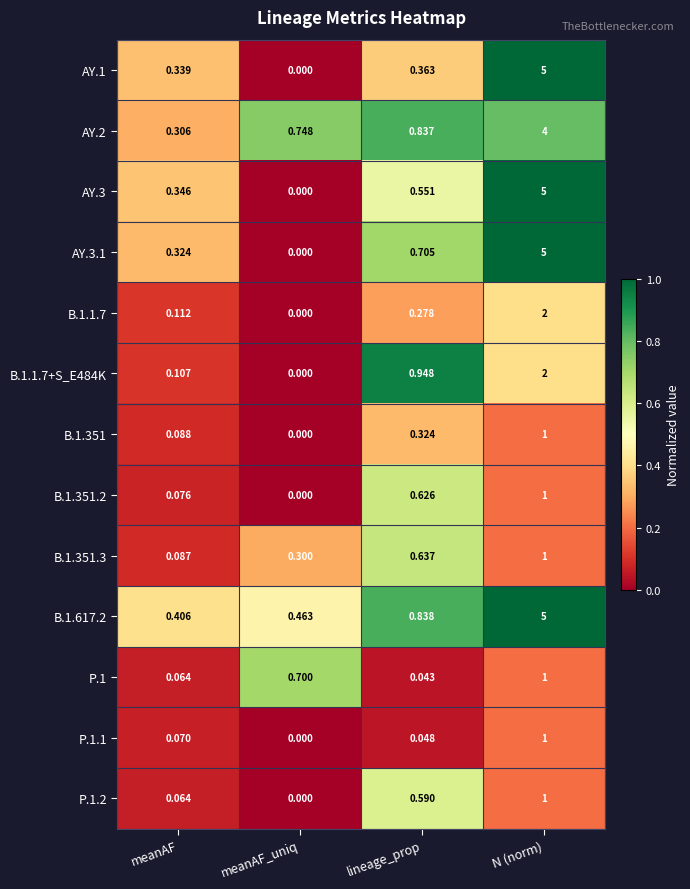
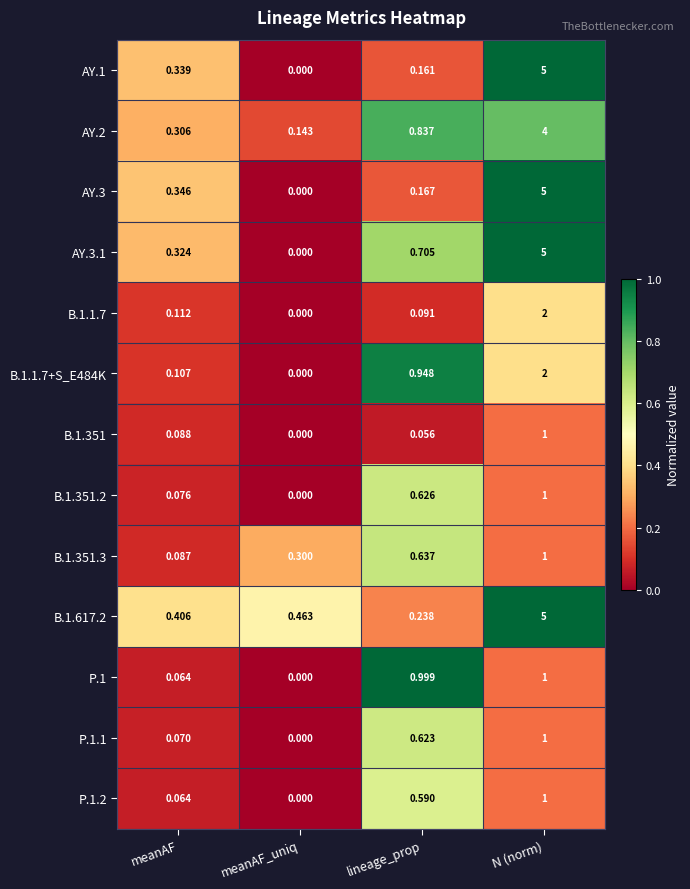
  {
    "AY.1": {
      "meanAF": 0.339,
      "meanAF_uniq": 0.000,
-     "lineage_prop": 0.363,
+     "lineage_prop": 0.161,
      "N (norm)": 5
    },
    "AY.2": {
      "meanAF": 0.306,
-     "meanAF_uniq": 0.748,
+     "meanAF_uniq": 0.143,
      "lineage_prop": 0.837,
      "N (norm)": 4
    },
    "AY.3": {
      "meanAF": 0.346,
      "meanAF_uniq": 0.000,
-     "lineage_prop": 0.551,
+     "lineage_prop": 0.167,
      "N (norm)": 5
    },
    "AY.3.1": {
      "meanAF": 0.324,
      "meanAF_uniq": 0.000,
      "lineage_prop": 0.705,
      "N (norm)": 5
    },
    "B.1.1.7": {
      "meanAF": 0.112,
      "meanAF_uniq": 0.000,
-     "lineage_prop": 0.278,
+     "lineage_prop": 0.091,
      "N (norm)": 2
    },
    "B.1.1.7+S_E484K": {
      "meanAF": 0.107,
      "meanAF_uniq": 0.000,
      "lineage_prop": 0.948,
      "N (norm)": 2
    },
    "B.1.351": {
      "meanAF": 0.088,
      "meanAF_uniq": 0.000,
-     "lineage_prop": 0.324,
+     "lineage_prop": 0.056,
      "N (norm)": 1
    },
    "B.1.351.2": {
      "meanAF": 0.076,
      "meanAF_uniq": 0.000,
      "lineage_prop": 0.626,
      "N (norm)": 1
    },
    "B.1.351.3": {
      "meanAF": 0.087,
      "meanAF_uniq": 0.300,
      "lineage_prop": 0.637,
      "N (norm)": 1
    },
    "B.1.617.2": {
      "meanAF": 0.406,
      "meanAF_uniq": 0.463,
-     "lineage_prop": 0.838,
+     "lineage_prop": 0.238,
      "N (norm)": 5
    },
    "P.1": {
      "meanAF": 0.064,
-     "meanAF_uniq": 0.700,
-     "lineage_prop": 0.043,
+     "meanAF_uniq": 0.000,
+     "lineage_prop": 0.999,
      "N (norm)": 1
    },
    "P.1.1": {
      "meanAF": 0.070,
      "meanAF_uniq": 0.000,
-     "lineage_prop": 0.048,
+     "lineage_prop": 0.623,
      "N (norm)": 1
    },
    "P.1.2": {
      "meanAF": 0.064,
      "meanAF_uniq": 0.000,
      "lineage_prop": 0.590,
      "N (norm)": 1
    }
  }
